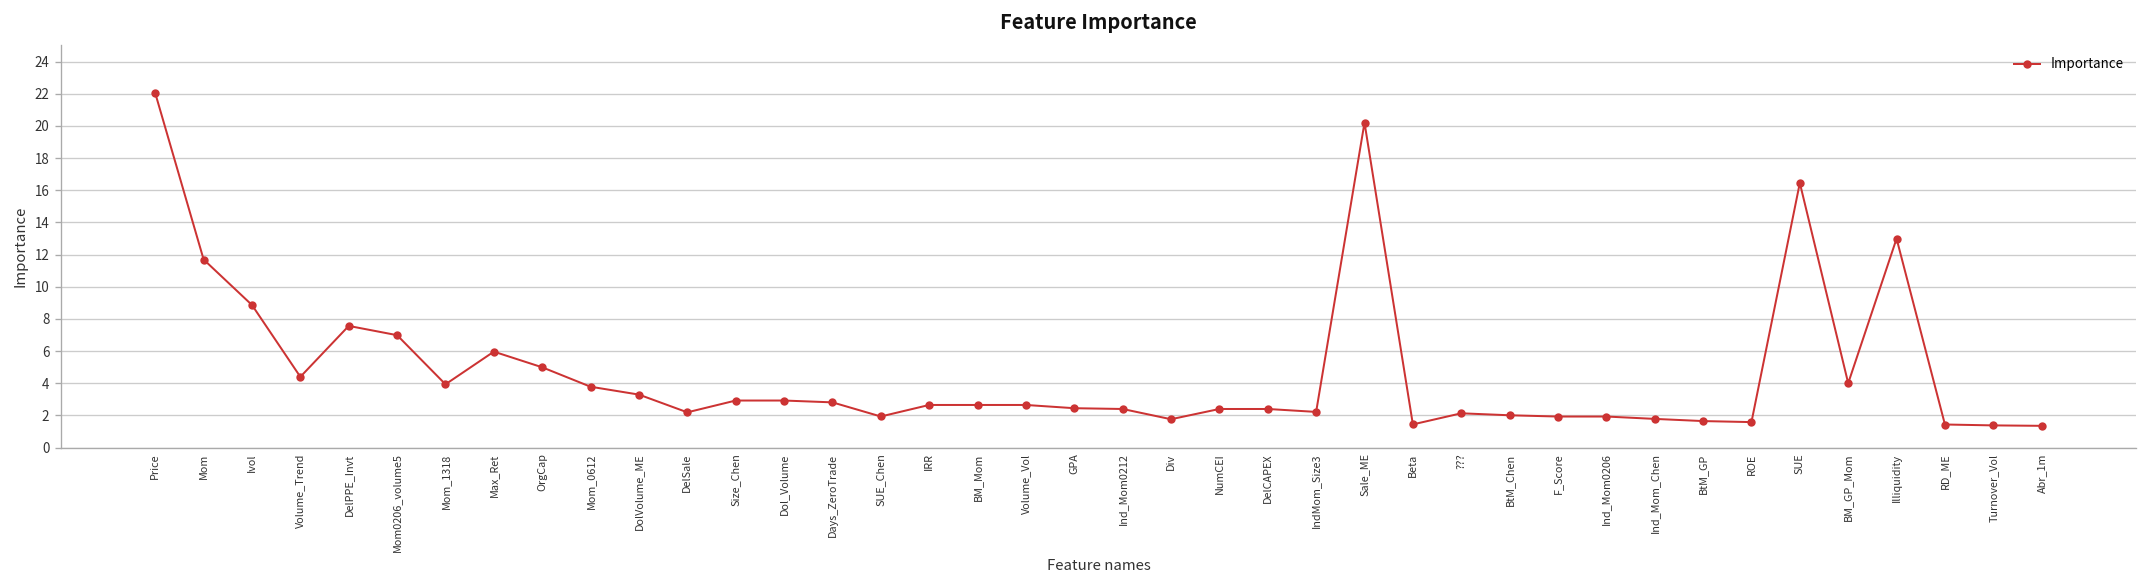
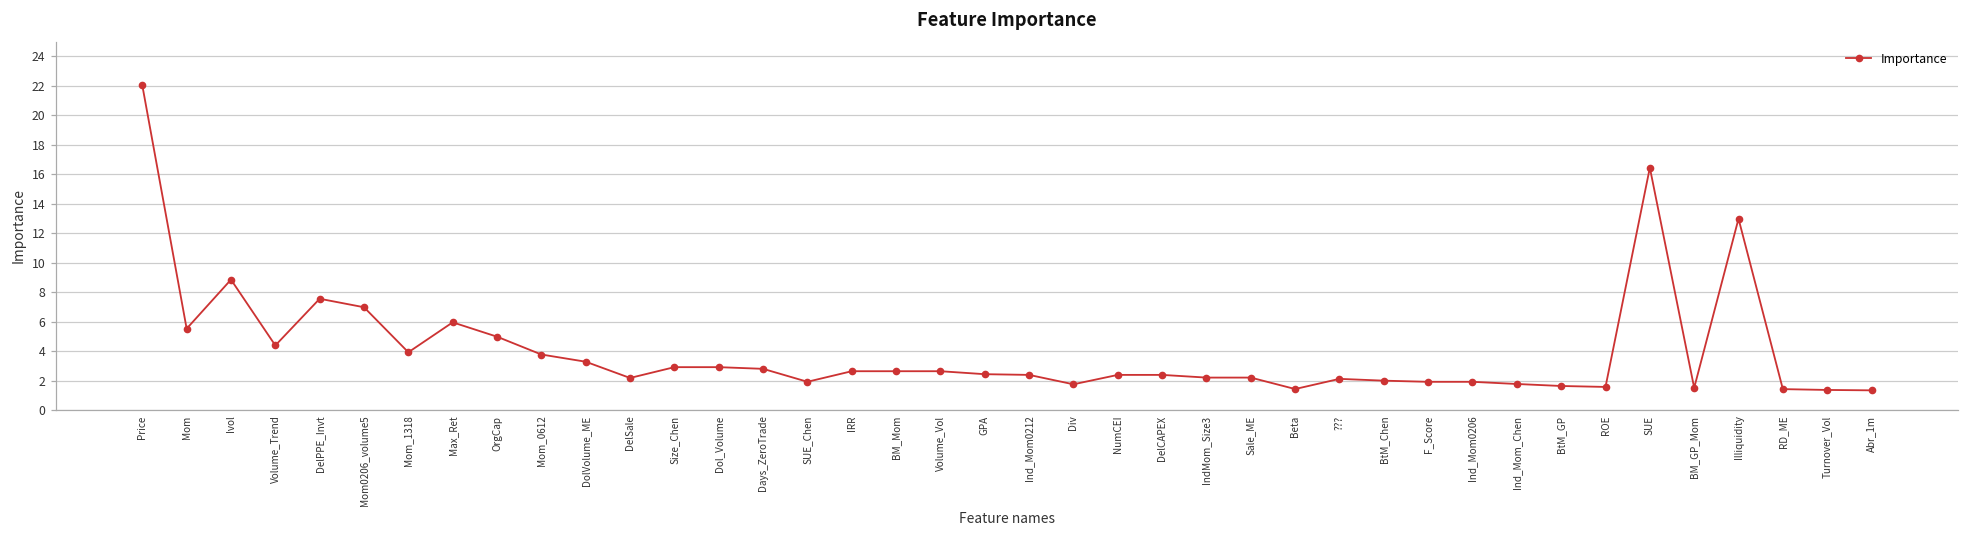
  {
    "Price": 22.0,
-   "Mom": 11.7,
+   "Mom": 5.5,
    "Ivol": 8.9,
    "Volume_Trend": 4.4,
    "DelPPE_Invt": 7.6,
    "Mom0206_volume5": 7.0,
    "Mom_1318": 3.9,
    "Max_Ret": 6.0,
    "OrgCap": 5.0,
    "Mom_0612": 3.8,
    "DolVolume_ME": 3.3,
    "DelSale": 2.2,
    "Size_Chen": 2.9,
    "Dol_Volume": 2.9,
    "Days_ZeroTrade": 2.8,
    "SUE_Chen": 1.9,
    "IRR": 2.6,
    "BM_Mom": 2.6,
    "Volume_Vol": 2.6,
    "GPA": 2.4,
    "Ind_Mom0212": 2.4,
    "Div": 1.8,
    "NumCEI": 2.4,
    "DelCAPEX": 2.4,
    "IndMom_Size3": 2.2,
-   "Sale_ME": 20.2,
+   "Sale_ME": 2.2,
    "Beta": 1.4,
    "???": 2.1,
    "BtM_Chen": 2.0,
    "F_Score": 1.9,
    "Ind_Mom0206": 1.9,
    "Ind_Mom_Chen": 1.8,
    "BtM_GP": 1.6,
    "ROE": 1.6,
    "SUE": 16.5,
-   "BM_GP_Mom": 4.0,
+   "BM_GP_Mom": 1.5,
    "Illiquidity": 13.0,
    "RD_ME": 1.4,
    "Turnover_Vol": 1.4,
    "Abr_1m": 1.4
  }
